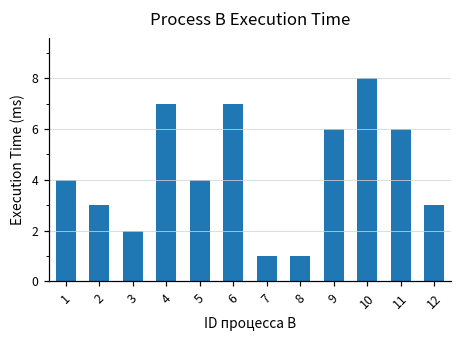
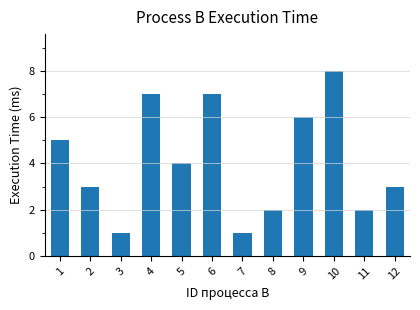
  {
-   "1": 4,
+   "1": 5,
    "2": 3,
-   "3": 2,
+   "3": 1,
    "4": 7,
    "5": 4,
    "6": 7,
    "7": 1,
-   "8": 1,
+   "8": 2,
    "9": 6,
    "10": 8,
-   "11": 6,
+   "11": 2,
    "12": 3
  }
